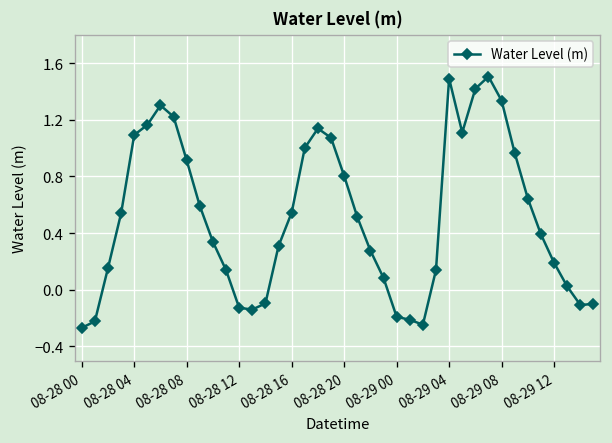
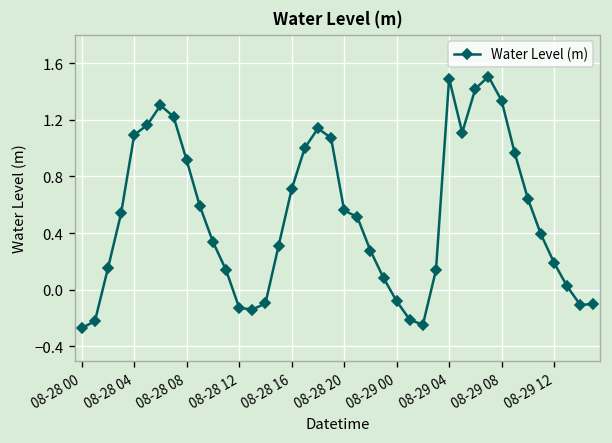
  {
    "08-28 00": -0.27,
    "08-28 04": 1.09,
    "08-28 08": 0.91,
    "08-28 12": -0.13,
-   "08-28 16": 0.54,
-   "08-28 20": 0.80,
-   "08-29 00": -0.19,
+   "08-28 16": 0.71,
+   "08-28 20": 0.56,
+   "08-29 00": -0.08,
    "08-29 04": 1.49,
    "08-29 08": 1.33,
    "08-29 12": 0.19
  }
